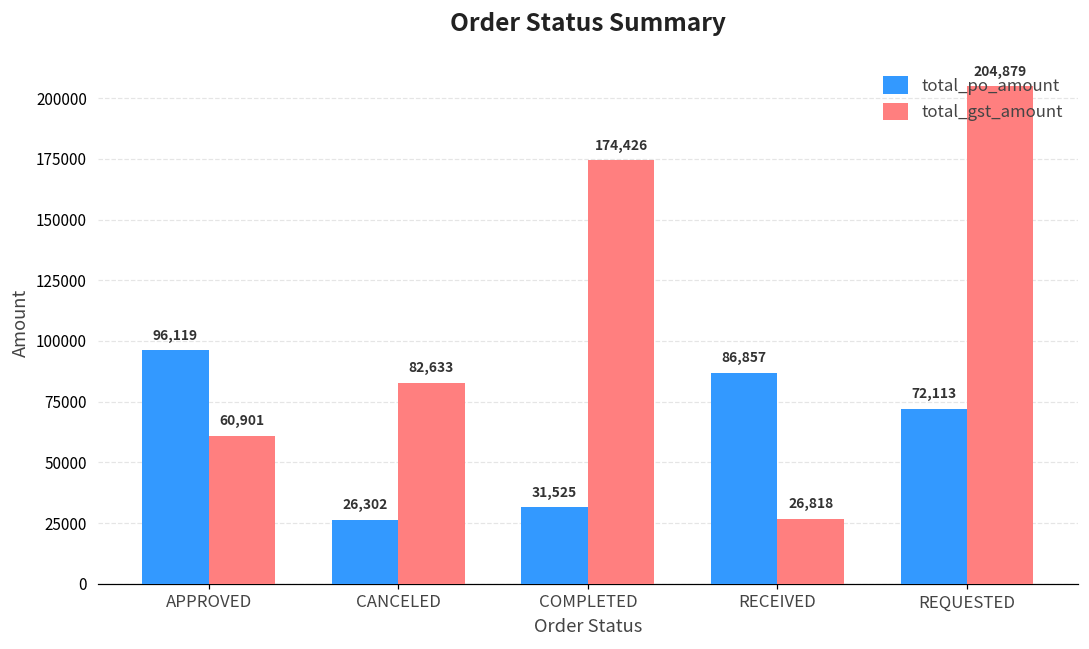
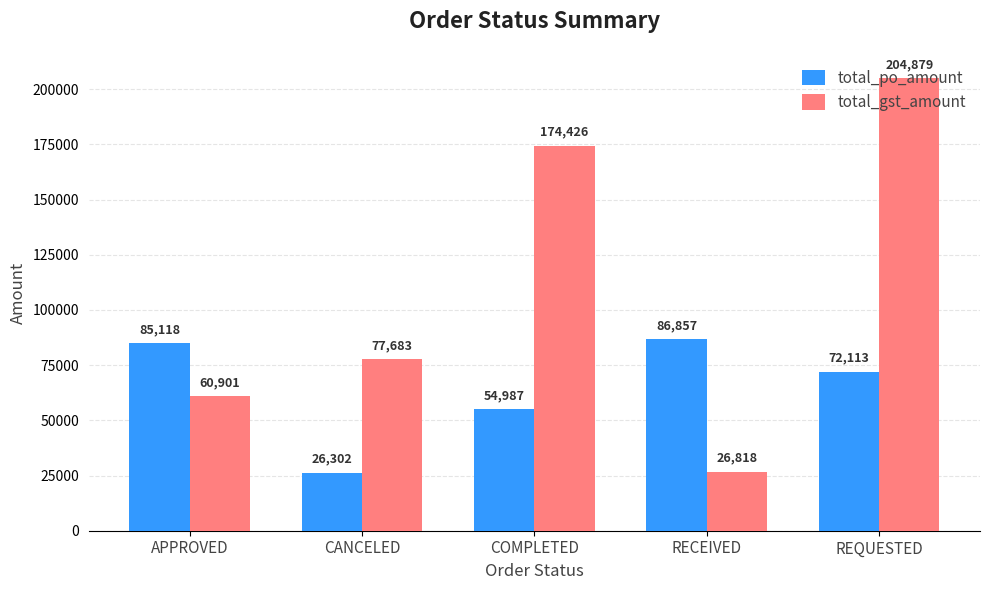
  {
    "total_po_amount": {
-     "APPROVED": "96,119",
+     "APPROVED": "85,118",
      "CANCELED": "26,302",
-     "COMPLETED": "31,525",
+     "COMPLETED": "54,987",
      "RECEIVED": "86,857",
      "REQUESTED": "72,113"
    },
    "total_gst_amount": {
      "APPROVED": "60,901",
-     "CANCELED": "82,633",
+     "CANCELED": "77,683",
      "COMPLETED": "174,426",
      "RECEIVED": "26,818",
      "REQUESTED": "204,879"
    }
  }
